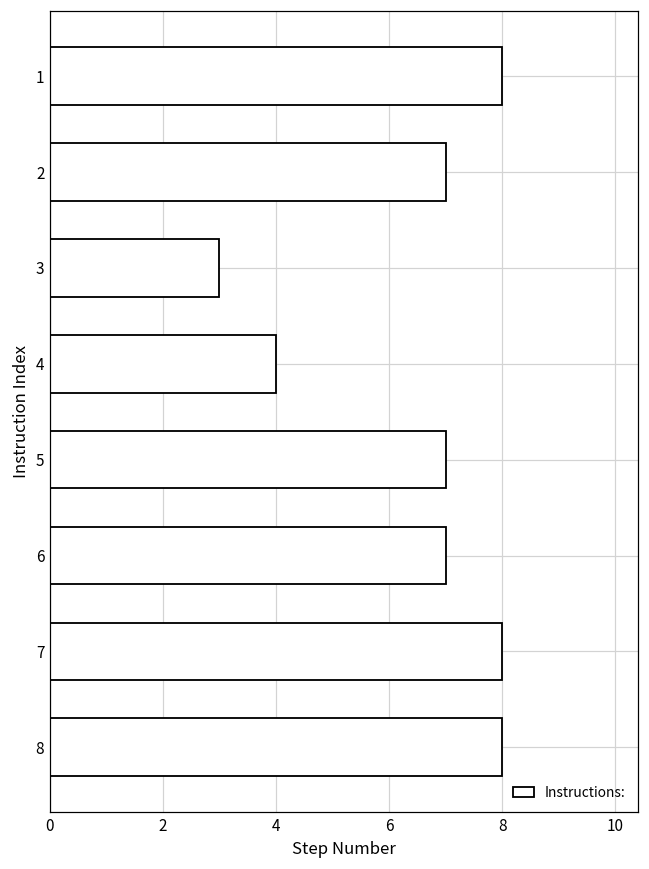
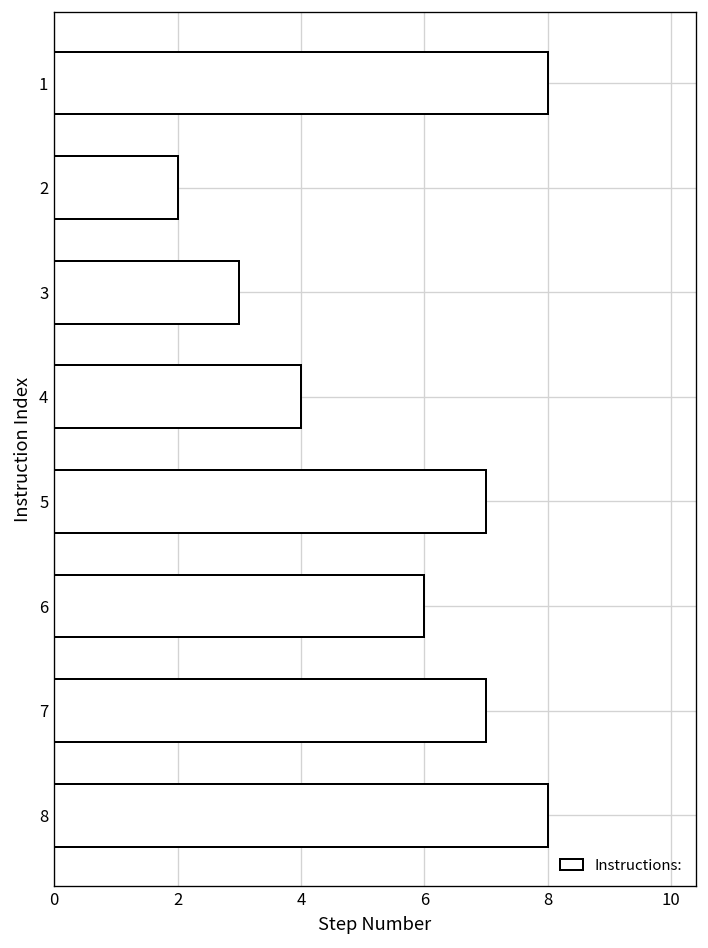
  {
    "1": 8,
-   "2": 7,
+   "2": 2,
    "3": 3,
    "4": 4,
    "5": 7,
-   "6": 7,
-   "7": 8,
+   "6": 6,
+   "7": 7,
    "8": 8
  }
